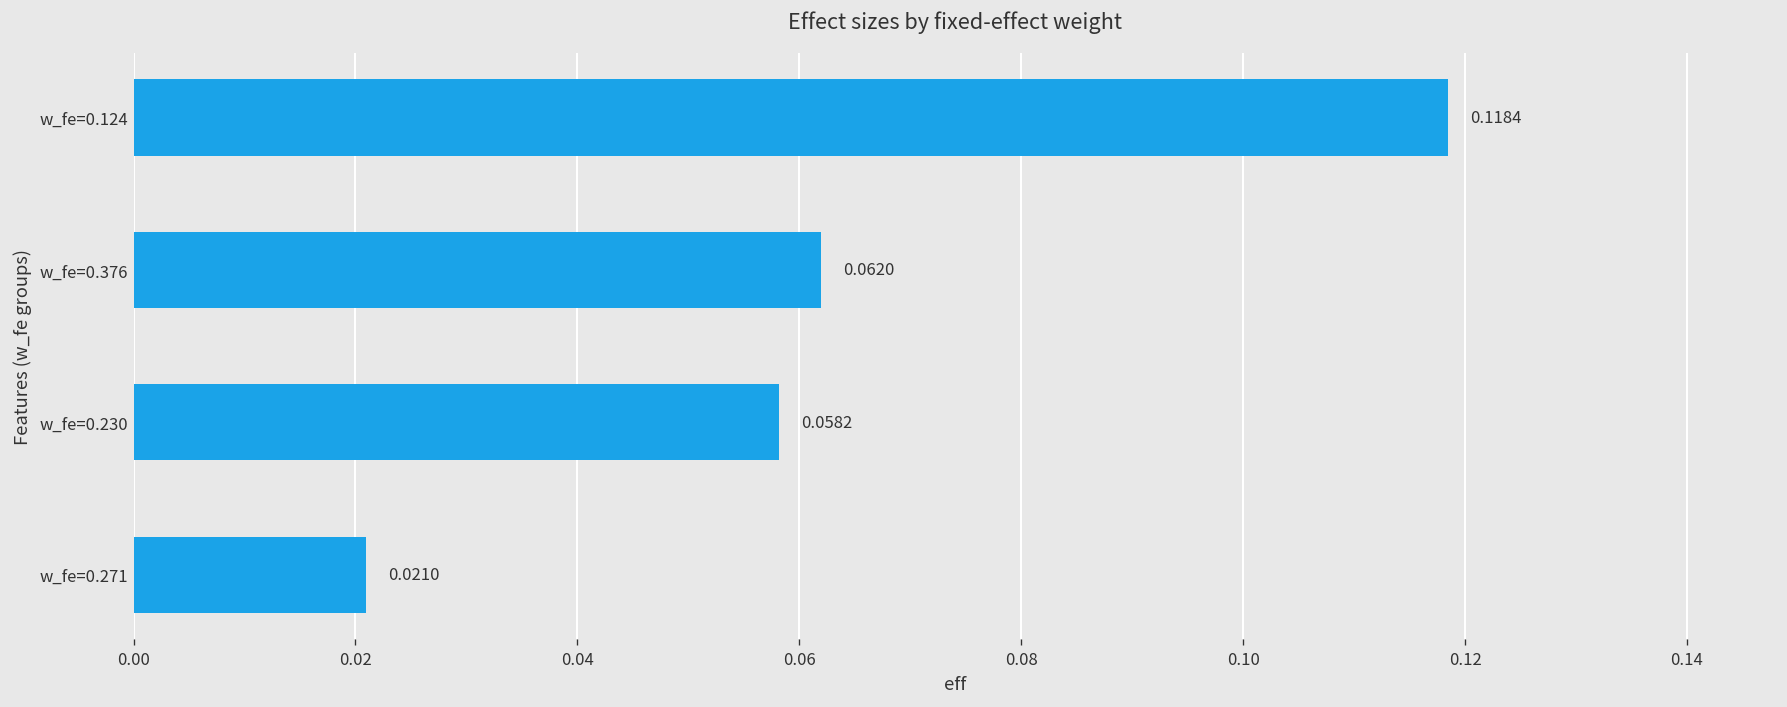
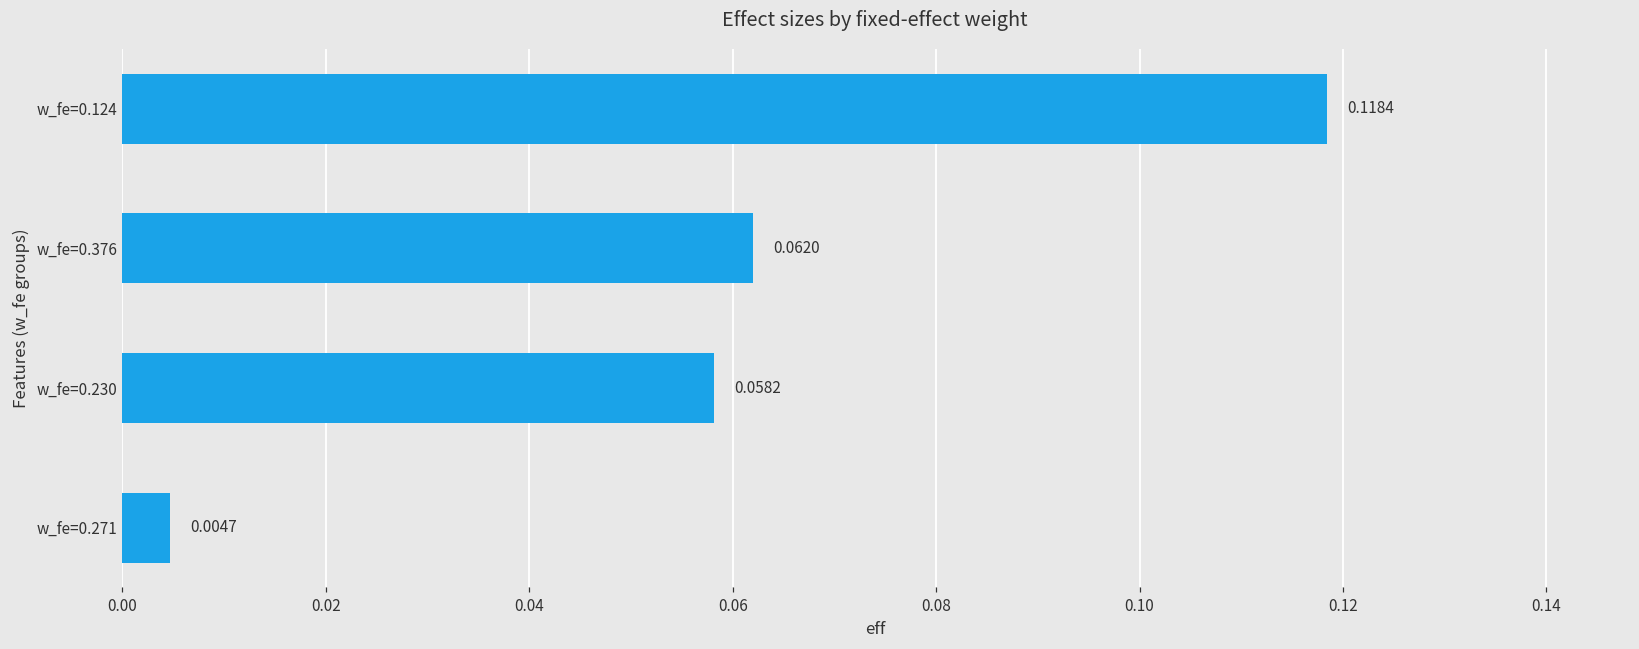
  {
    "w_fe=0.124": 0.1184,
    "w_fe=0.376": 0.0620,
    "w_fe=0.230": 0.0582,
-   "w_fe=0.271": 0.0210
+   "w_fe=0.271": 0.0047
  }
